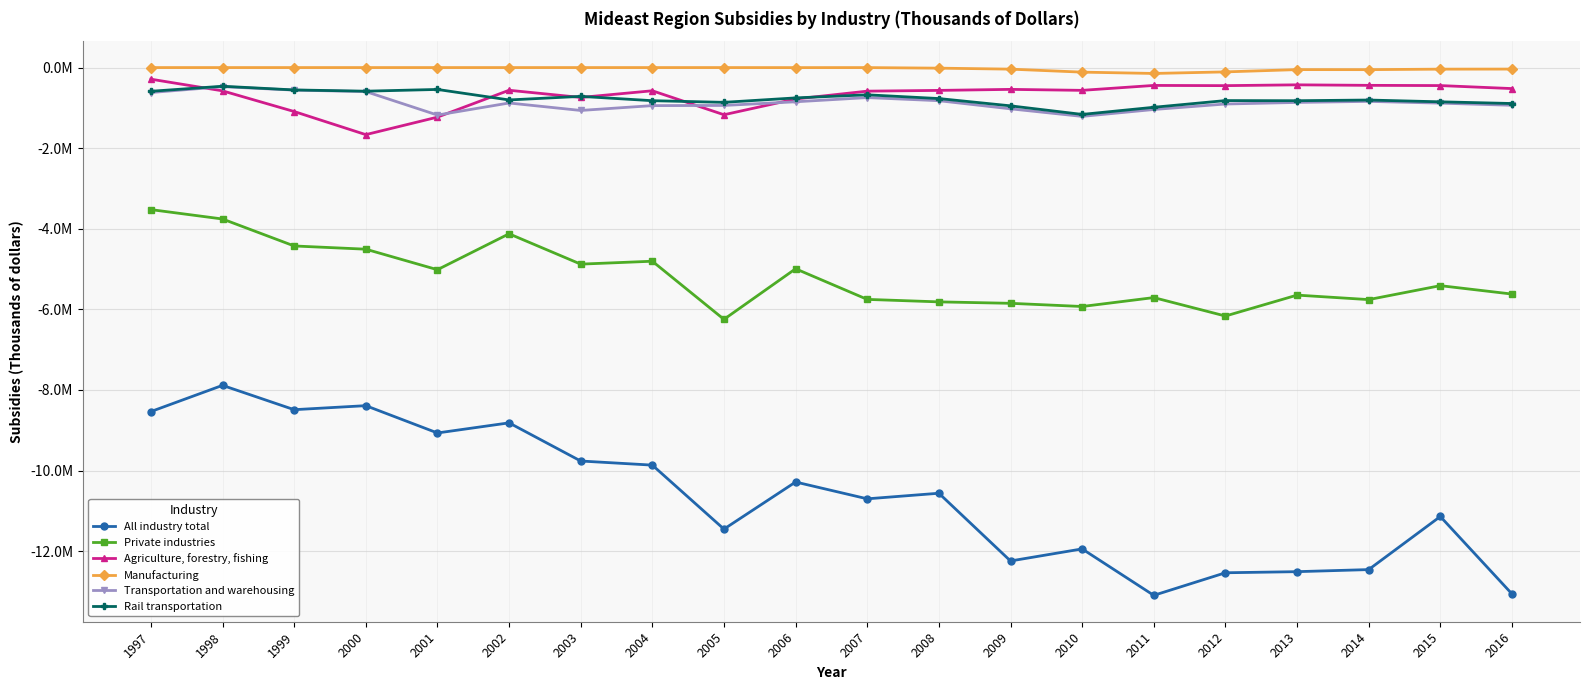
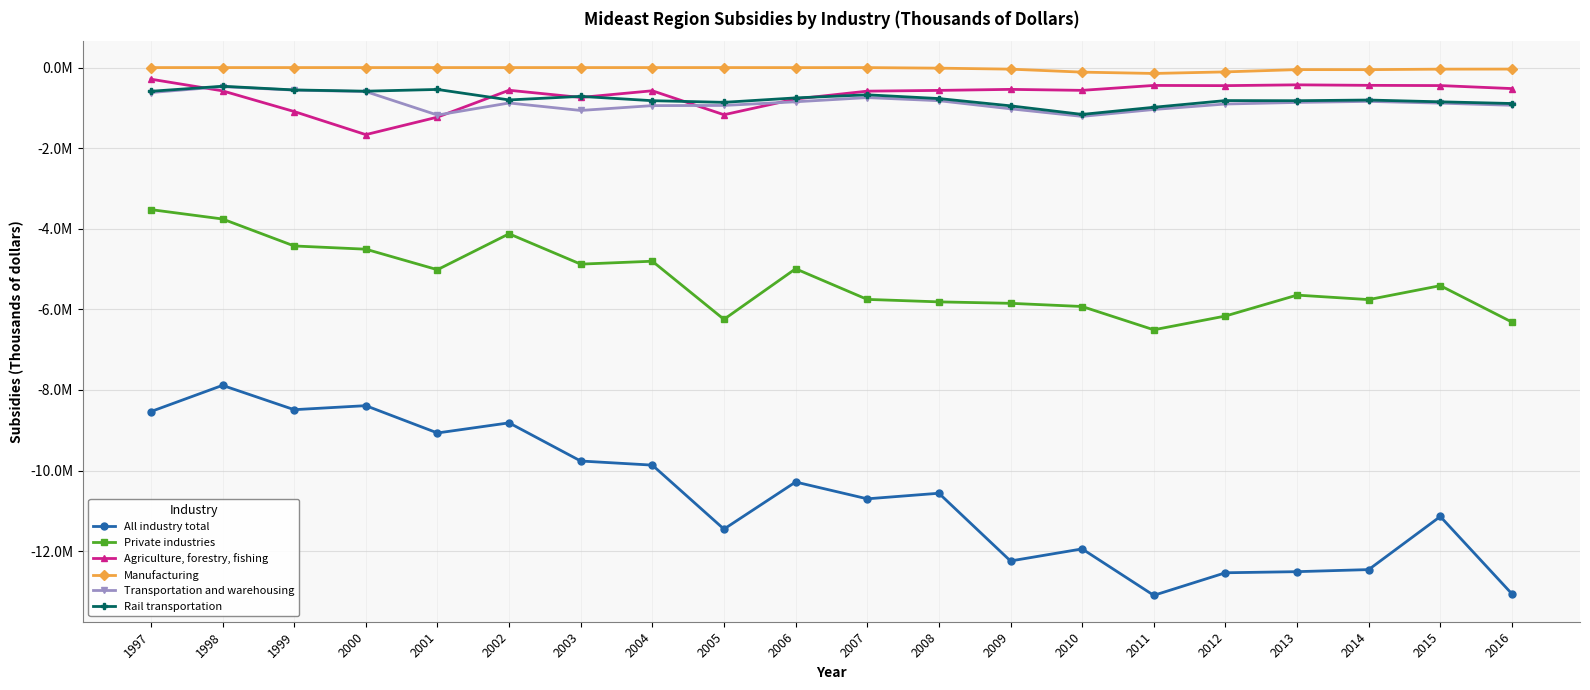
  {
    "All industry total": {
      "1997": -8500000,
      "1998": -7900000,
      "1999": -8500000,
      "2000": -8400000,
      "2001": -9100000,
      "2002": -8800000,
      "2003": -9800000,
      "2004": -9900000,
      "2005": -11500000,
      "2006": -10300000,
      "2007": -10700000,
      "2008": -10600000,
      "2009": -12200000,
      "2010": -11900000,
      "2011": -13100000,
      "2012": -12500000,
      "2013": -12500000,
      "2014": -12500000,
      "2015": -11100000,
      "2016": -13100000
    },
    "Private industries": {
      "1997": -3500000,
      "1998": -3800000,
      "1999": -4400000,
      "2000": -4500000,
      "2001": -5000000,
      "2002": -4100000,
      "2003": -4900000,
      "2004": -4800000,
      "2005": -6200000,
      "2006": -5000000,
      "2007": -5800000,
      "2008": -5800000,
      "2009": -5900000,
      "2010": -5900000,
-     "2011": -5700000,
+     "2011": -6500000,
      "2012": -6200000,
      "2013": -5600000,
      "2014": -5800000,
      "2015": -5400000,
-     "2016": -5600000
+     "2016": -6300000
    },
    "Agriculture, forestry, fishing": {
      "1997": -300000,
      "1998": -600000,
      "1999": -1100000,
      "2000": -1700000,
      "2002": -600000,
      "2004": -600000,
      "2005": -1200000,
      "2007": -600000,
      "2008": -600000,
      "2009": -500000,
      "2010": -600000,
      "2011": -400000,
      "2012": -400000,
      "2013": -400000,
      "2014": -400000,
      "2015": -400000,
      "2016": -500000
    },
    "Manufacturing": {
      "1997": 0,
      "1998": 0,
      "1999": 0,
      "2000": 0,
      "2001": 0,
      "2002": 0,
      "2003": 0,
      "2004": 0,
      "2005": 0,
      "2006": 0,
      "2007": 0,
      "2008": 0,
      "2009": 0,
      "2010": -100000,
      "2011": -100000,
      "2012": -100000,
      "2013": -100000,
      "2014": -100000,
      "2015": 0,
      "2016": 0
    },
    "Transportation and warehousing": {
      "2002": -900000,
      "2003": -1100000,
      "2004": -900000,
      "2005": -900000,
      "2006": -800000,
      "2007": -700000,
      "2009": -1000000,
      "2012": -900000
    },
    "Rail transportation": {
      "2001": -500000,
      "2002": -800000,
      "2004": -800000,
      "2005": -900000,
      "2007": -700000,
      "2009": -900000,
      "2012": -800000
    }
  }
